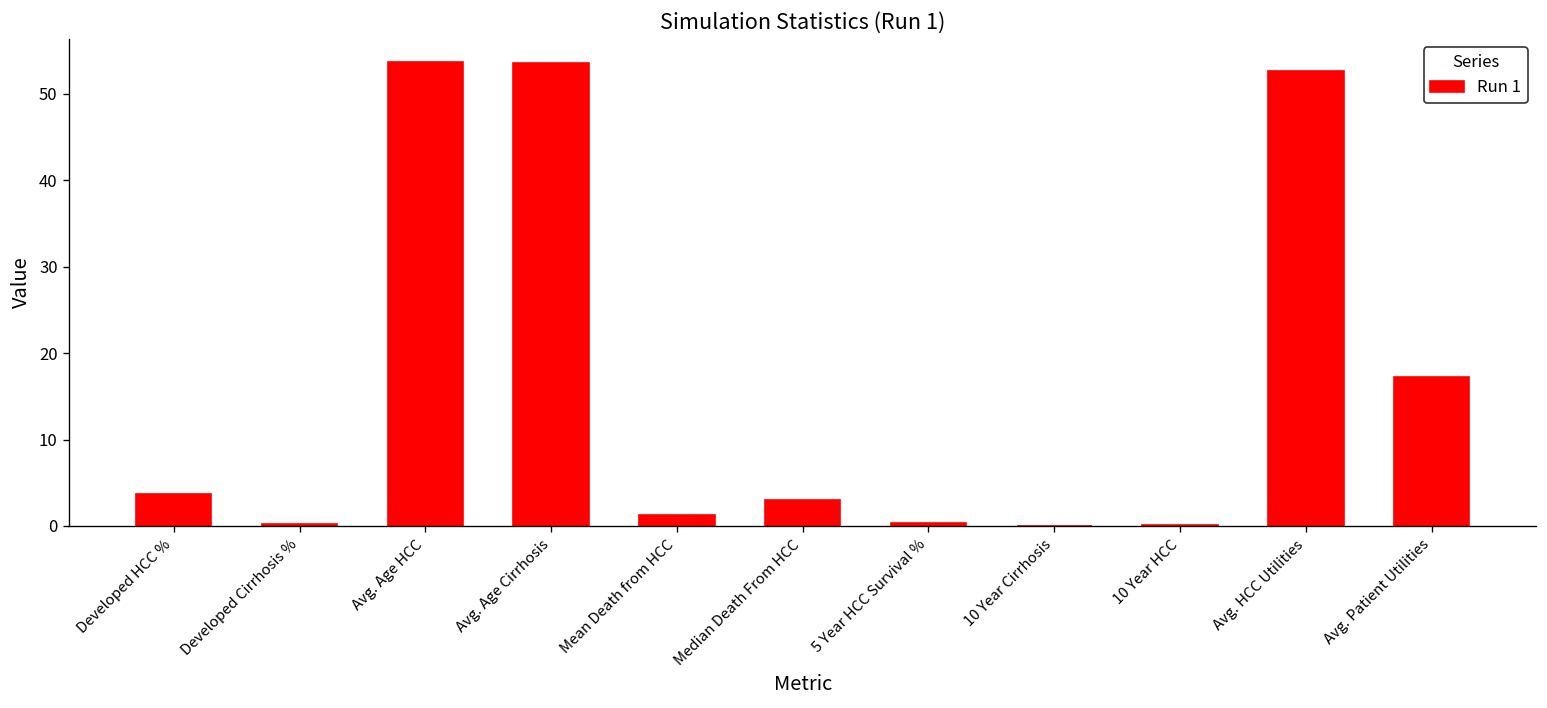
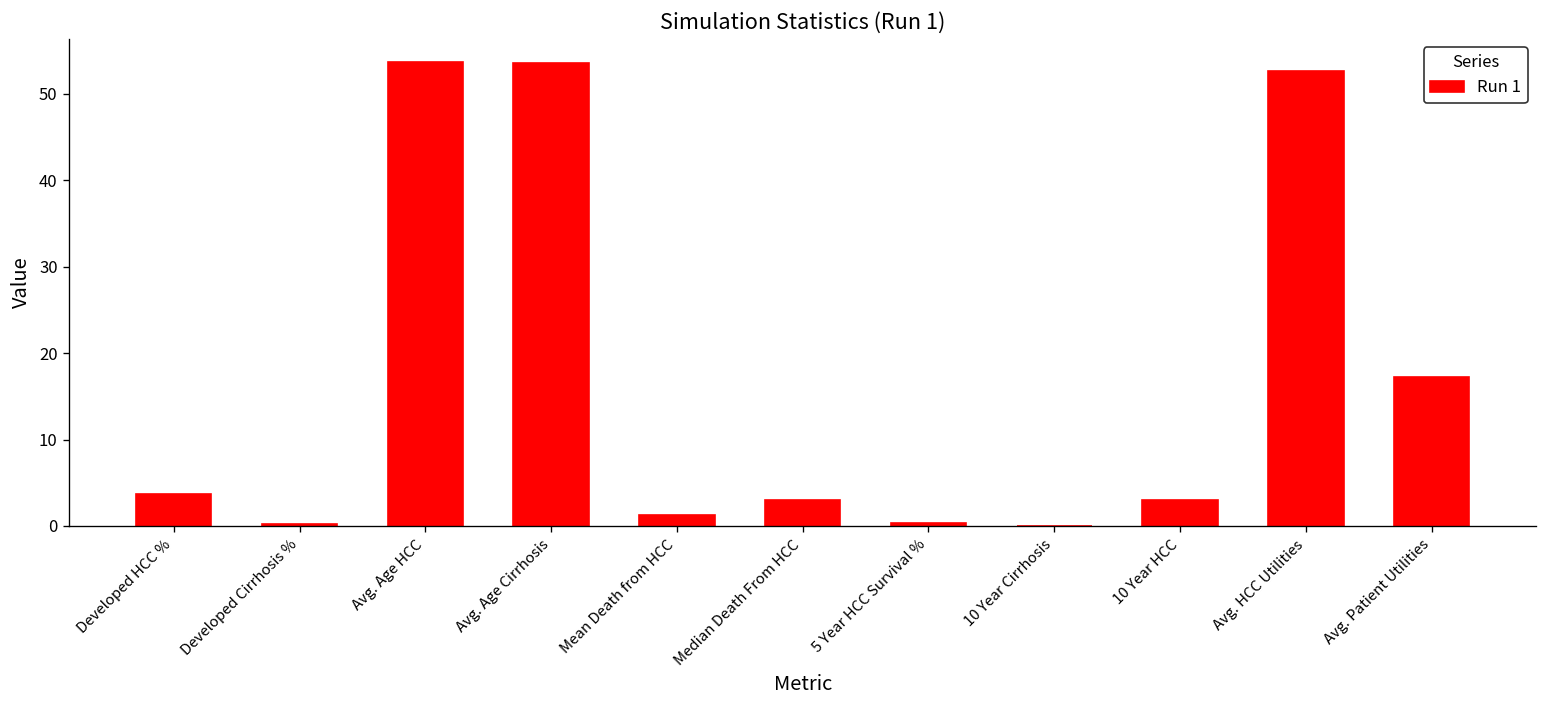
  {
    "Developed HCC %": 4,
    "Avg. Age HCC": 54,
    "Avg. Age Cirrhosis": 54,
    "Mean Death from HCC": 1,
    "Median Death From HCC": 3,
-   "10 Year HCC": 0,
+   "10 Year HCC": 3,
    "Avg. HCC Utilities": 53,
    "Avg. Patient Utilities": 17
  }
